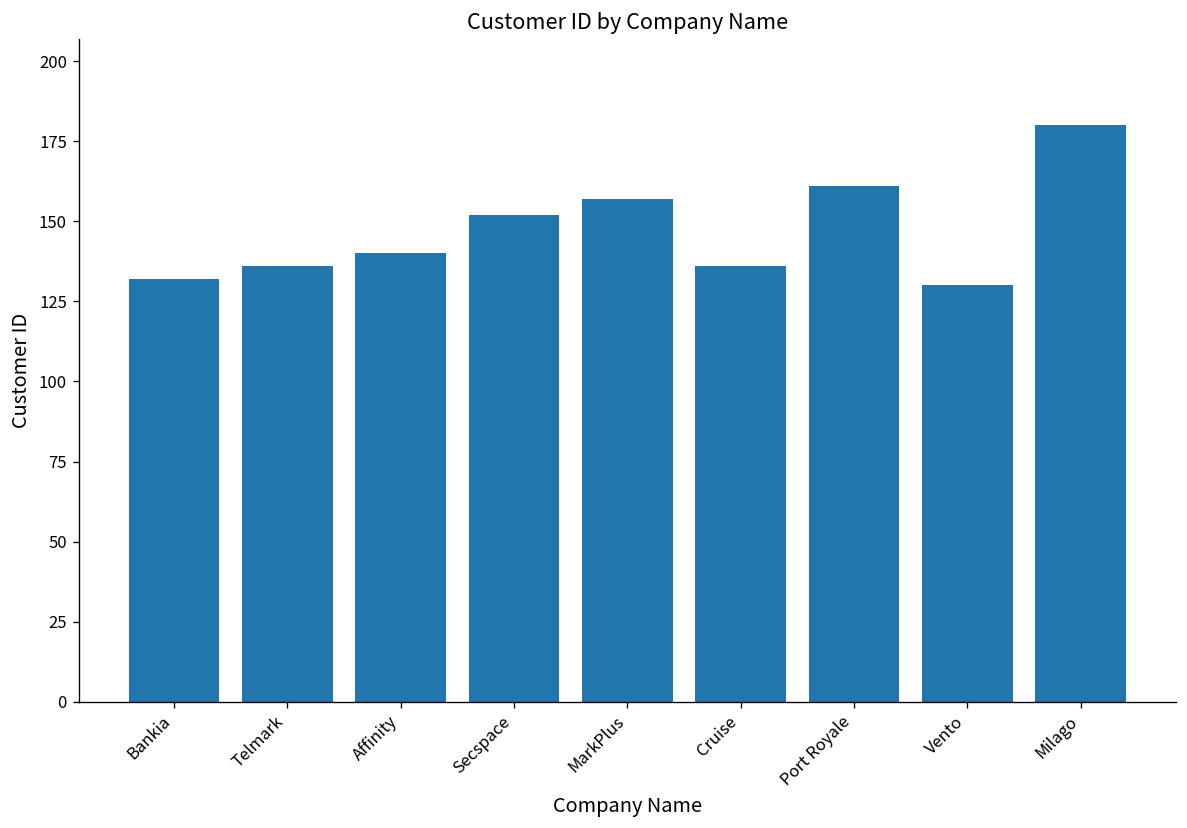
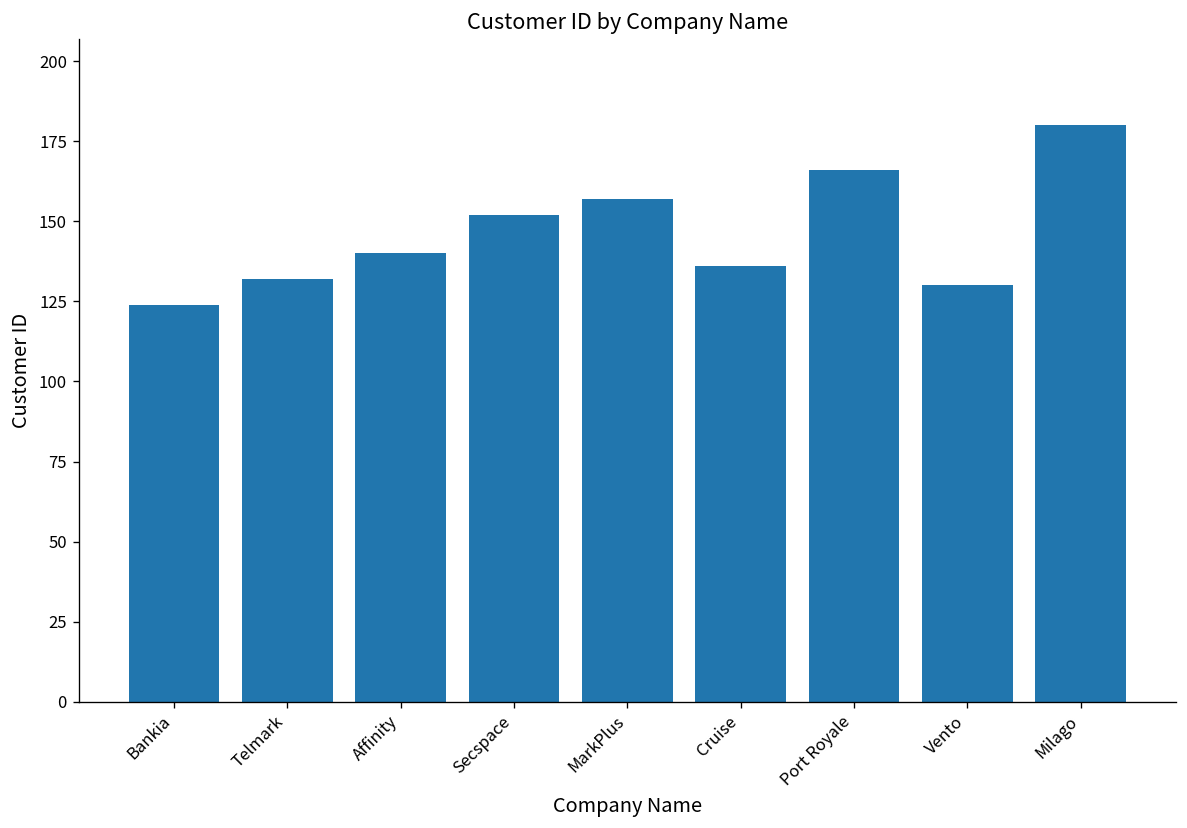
  {
-   "Bankia": 132,
-   "Telmark": 136,
+   "Bankia": 124,
+   "Telmark": 132,
    "Affinity": 140,
    "Secspace": 152,
    "MarkPlus": 157,
    "Cruise": 136,
-   "Port Royale": 161,
+   "Port Royale": 166,
    "Vento": 130,
    "Milago": 180
  }
